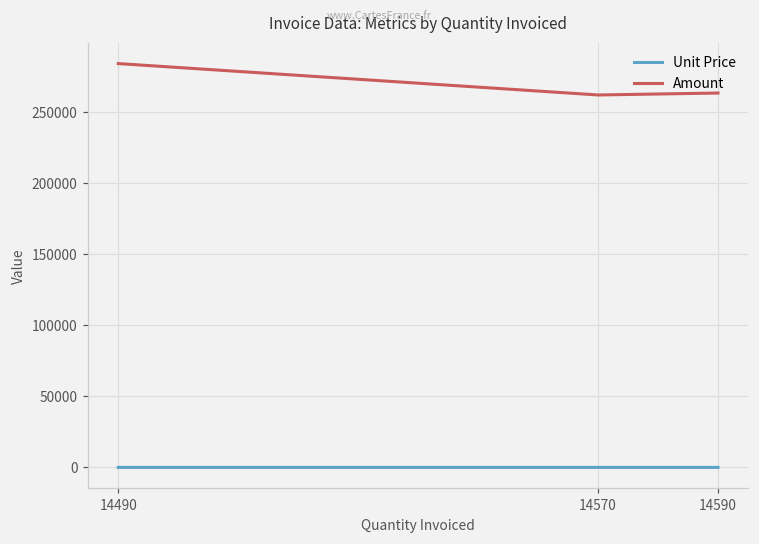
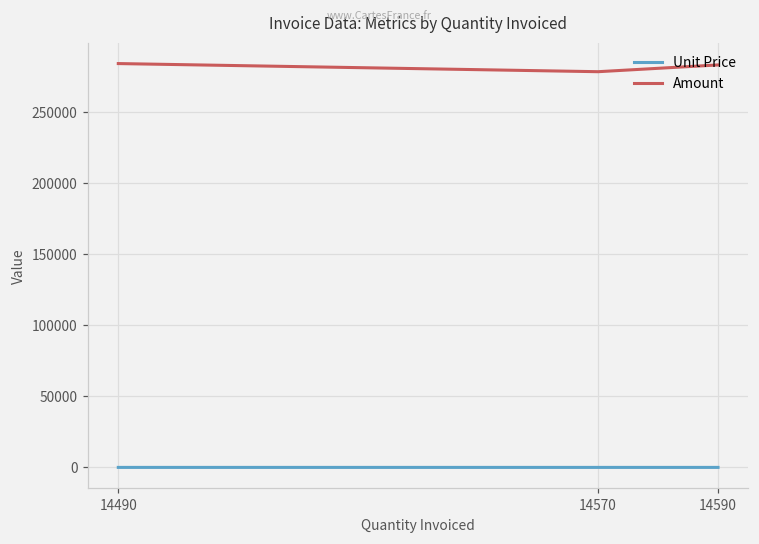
  {
    "Unit Price": {
      "14490": 0,
      "14570": 0,
      "14590": 0
    },
    "Amount": {
      "14490": 284000,
-     "14570": 262000,
-     "14590": 263000
+     "14570": 278000,
+     "14590": 283000
    }
  }
